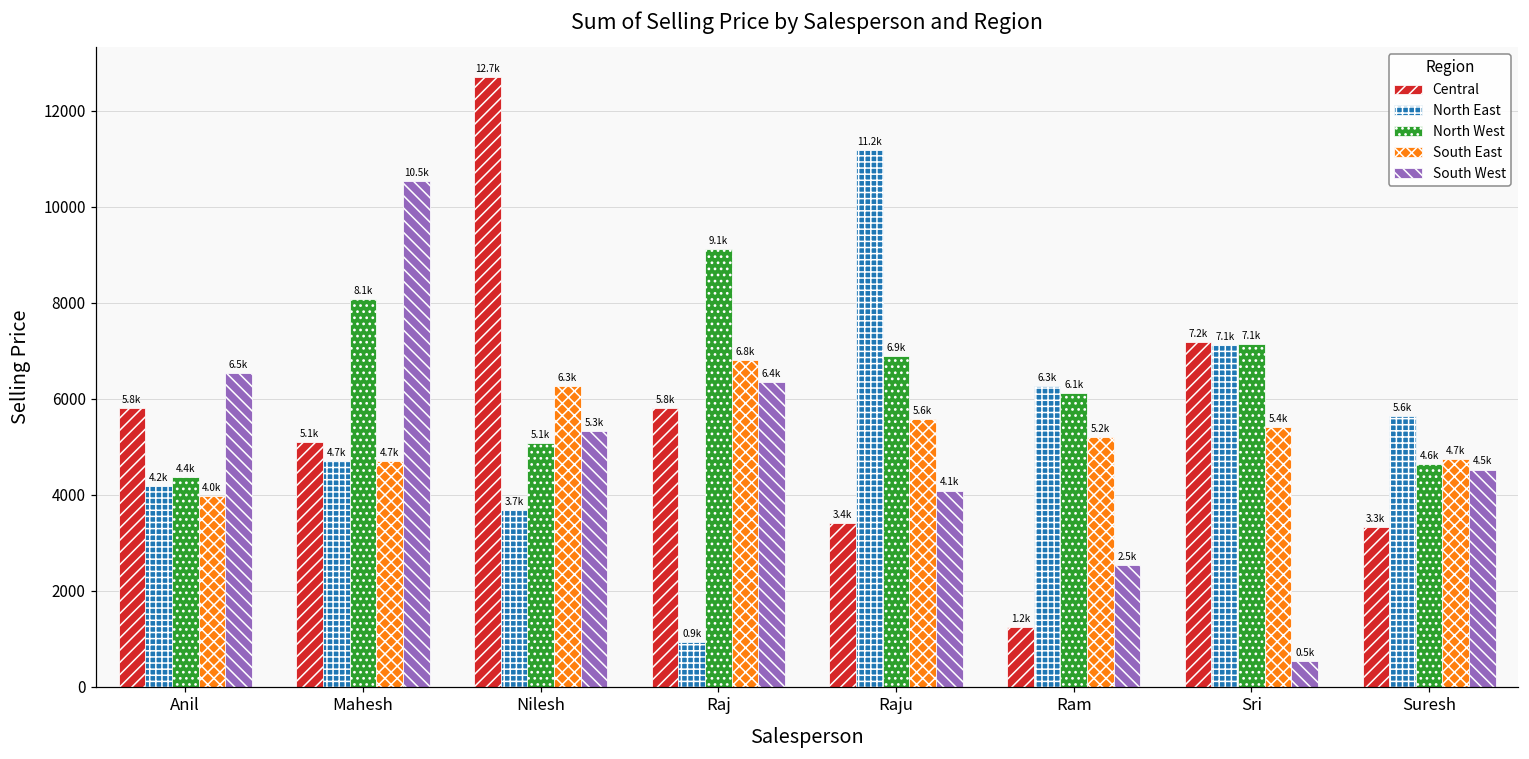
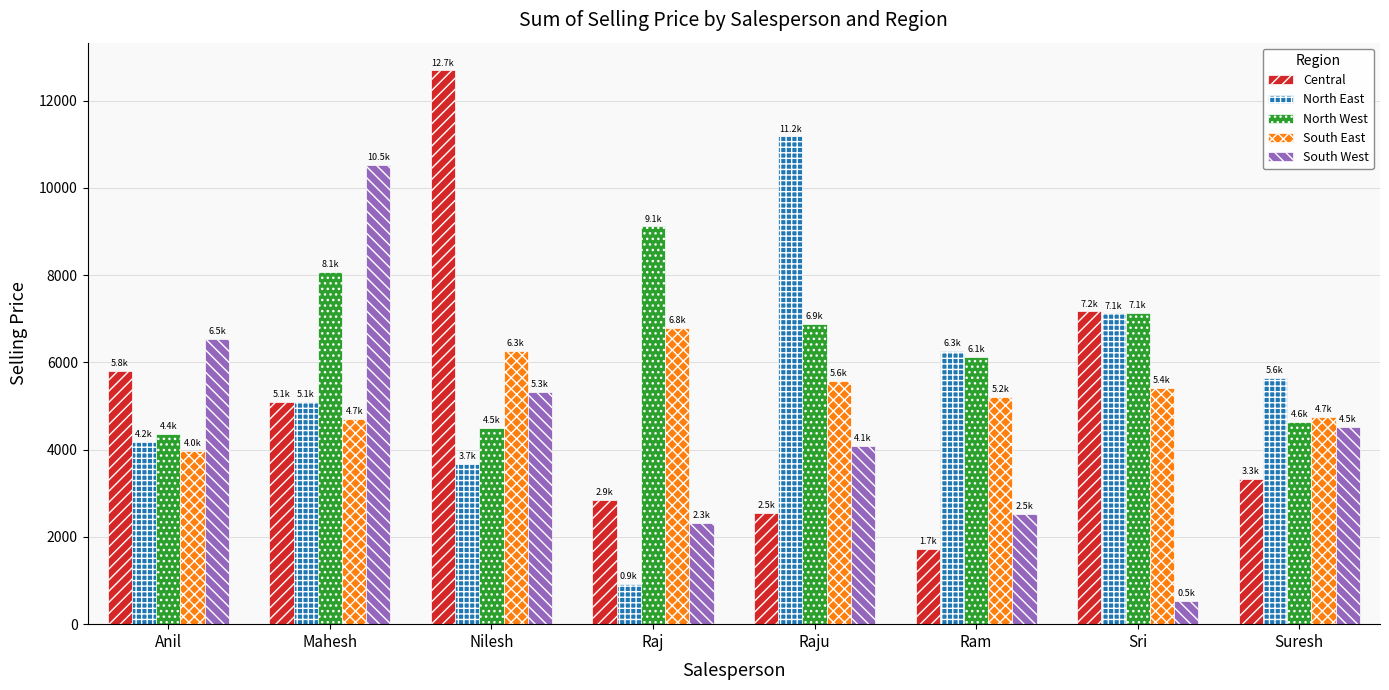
  {
    "Central": {
      "Anil": "5.8k",
      "Mahesh": "5.1k",
      "Nilesh": "12.7k",
-     "Raj": "5.8k",
-     "Raju": "3.4k",
-     "Ram": "1.2k",
+     "Raj": "2.9k",
+     "Raju": "2.5k",
+     "Ram": "1.7k",
      "Sri": "7.2k",
      "Suresh": "3.3k"
    },
    "North East": {
      "Anil": "4.2k",
-     "Mahesh": "4.7k",
+     "Mahesh": "5.1k",
      "Nilesh": "3.7k",
      "Raj": "0.9k",
      "Raju": "11.2k",
      "Ram": "6.3k",
      "Sri": "7.1k",
      "Suresh": "5.6k"
    },
    "North West": {
      "Anil": "4.4k",
      "Mahesh": "8.1k",
-     "Nilesh": "5.1k",
+     "Nilesh": "4.5k",
      "Raj": "9.1k",
      "Raju": "6.9k",
      "Ram": "6.1k",
      "Sri": "7.1k",
      "Suresh": "4.6k"
    },
    "South East": {
      "Anil": "4.0k",
      "Mahesh": "4.7k",
      "Nilesh": "6.3k",
      "Raj": "6.8k",
      "Raju": "5.6k",
      "Ram": "5.2k",
      "Sri": "5.4k",
      "Suresh": "4.7k"
    },
    "South West": {
      "Anil": "6.5k",
      "Mahesh": "10.5k",
      "Nilesh": "5.3k",
-     "Raj": "6.4k",
+     "Raj": "2.3k",
      "Raju": "4.1k",
      "Ram": "2.5k",
      "Sri": "0.5k",
      "Suresh": "4.5k"
    }
  }
